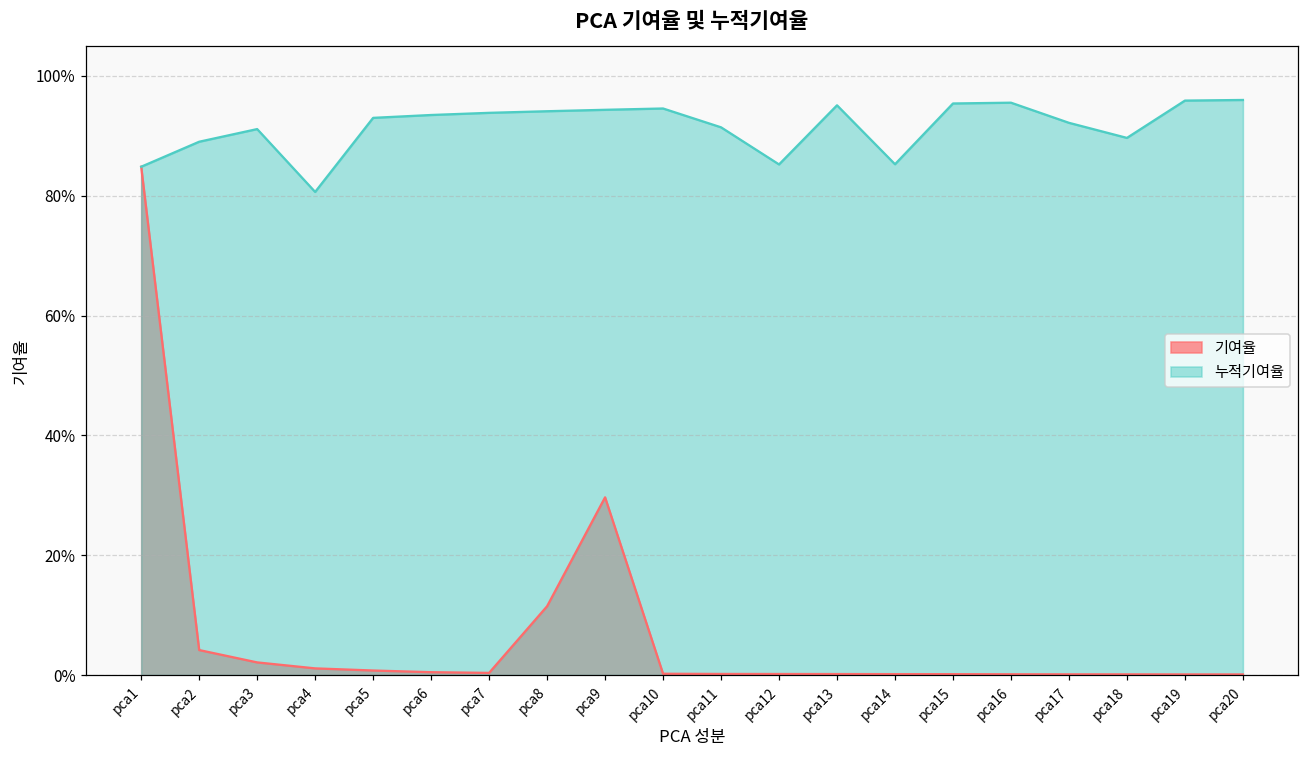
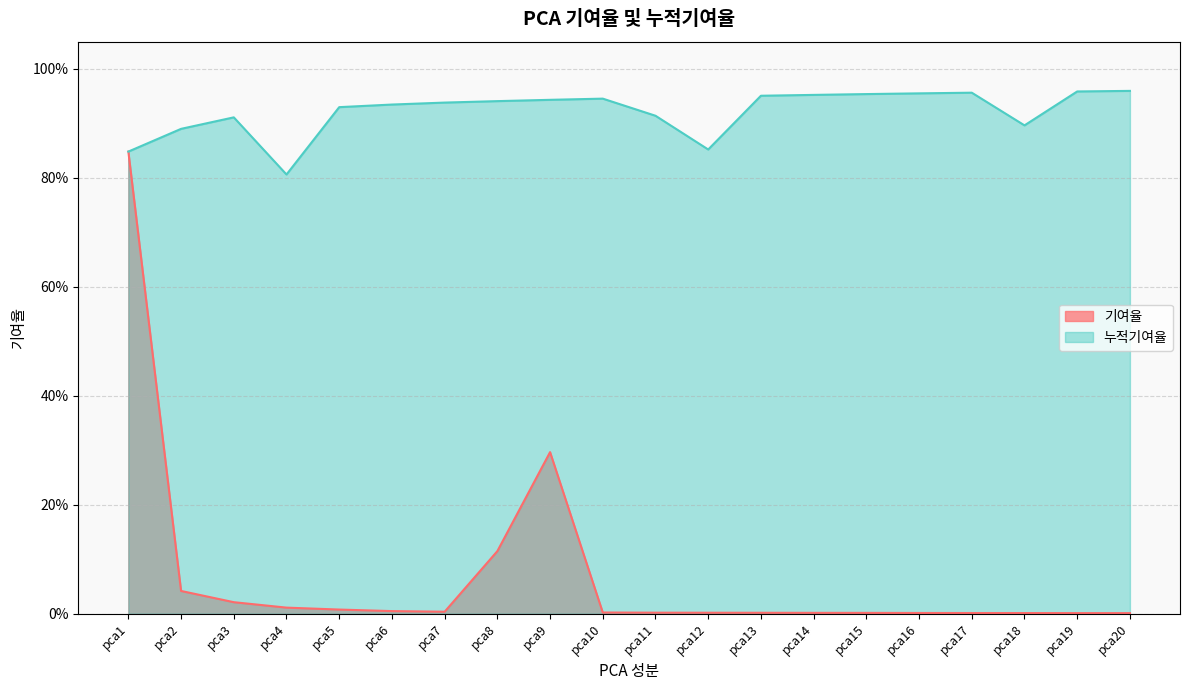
  {
    "기여율": {
      "pca2": "4%",
      "pca3": "2%",
      "pca4": "1%",
      "pca5": "1%",
      "pca6": "0%",
      "pca7": "0%",
      "pca8": "11%",
      "pca9": "30%",
      "pca10": "0%",
      "pca11": "0%",
      "pca12": "0%",
      "pca13": "0%",
      "pca14": "0%",
      "pca15": "0%",
      "pca16": "0%",
      "pca17": "0%",
      "pca18": "0%",
      "pca19": "0%",
      "pca20": "0%"
    },
    "누적기여율": {
      "pca2": "89%",
      "pca3": "91%",
      "pca4": "81%",
      "pca5": "93%",
      "pca6": "93%",
      "pca7": "94%",
      "pca8": "94%",
      "pca9": "94%",
      "pca10": "95%",
      "pca11": "91%",
      "pca12": "85%",
      "pca13": "95%",
-     "pca14": "85%",
+     "pca14": "95%",
      "pca15": "95%",
      "pca16": "96%",
-     "pca17": "92%",
+     "pca17": "96%",
      "pca18": "90%",
      "pca19": "96%",
      "pca20": "96%"
    }
  }
